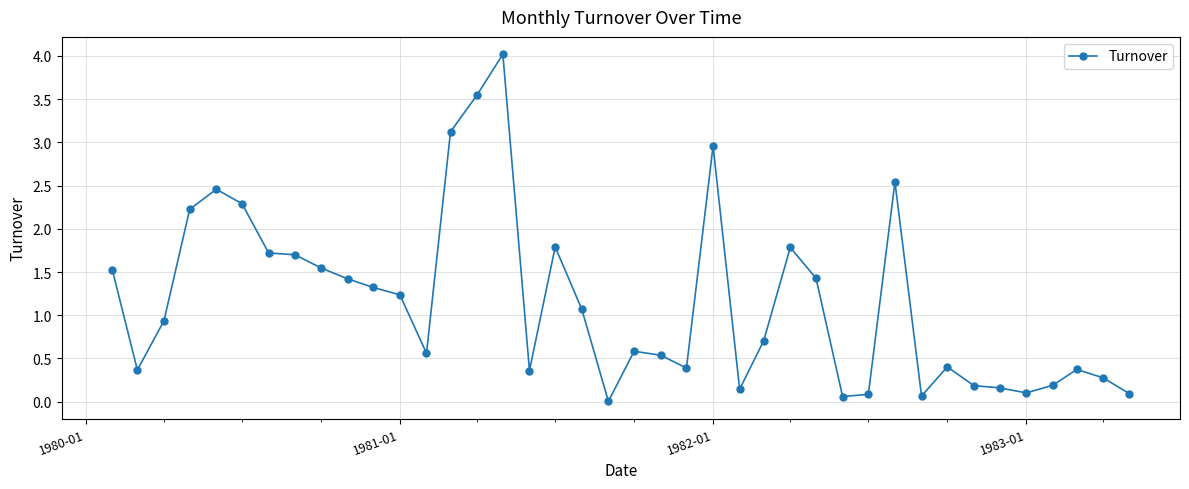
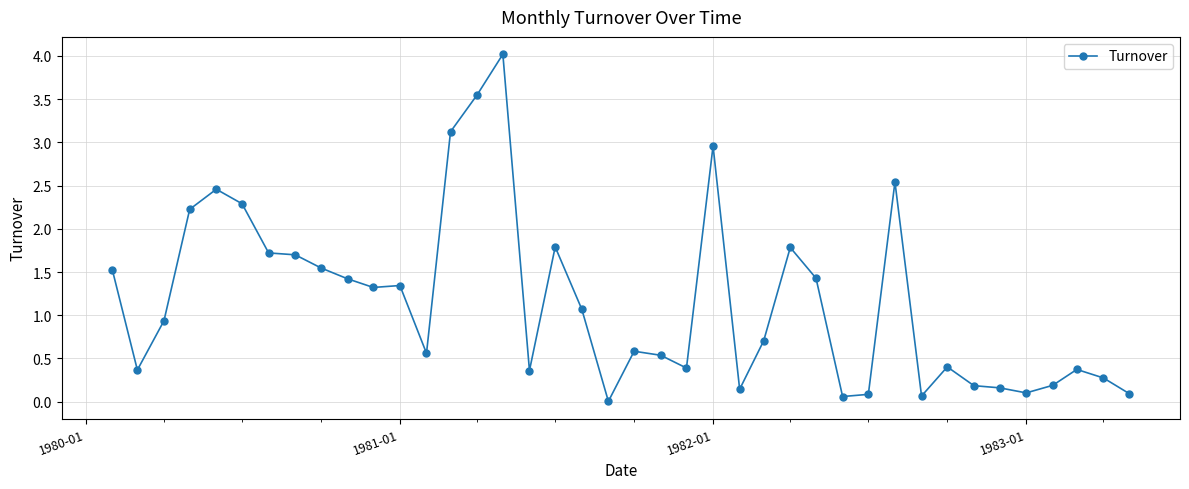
  {
-   "1981-01": 1.2,
+   "1981-01": 1.3,
    "1982-01": 3.0,
    "1983-01": 0.1
  }
